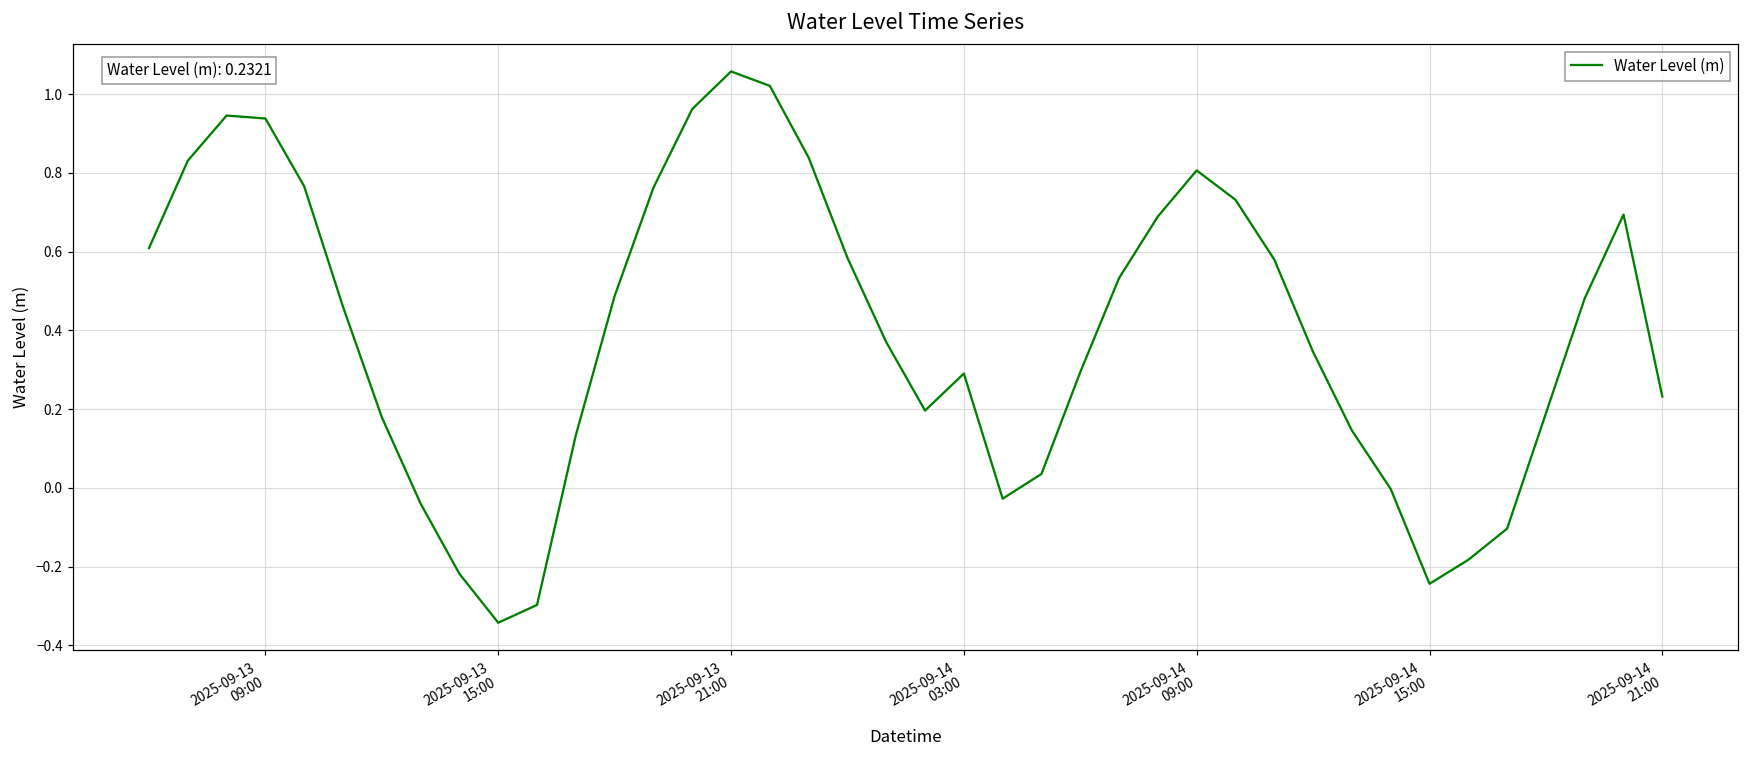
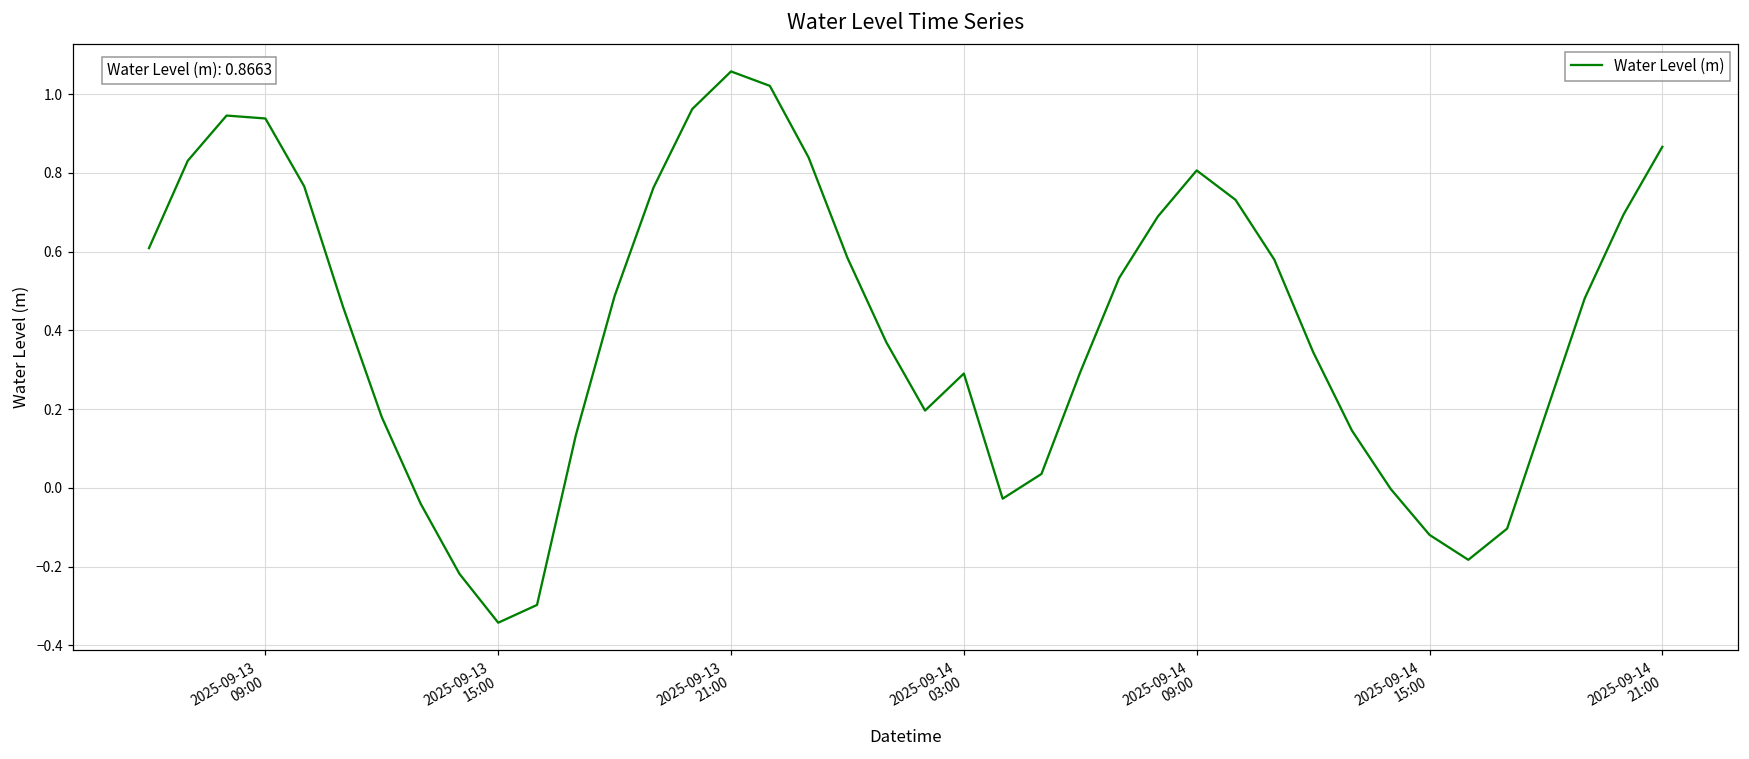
  {
-   "2025-09-14 15:00": -0.24,
-   "2025-09-14 21:00": 0.2321
+   "2025-09-14 15:00": -0.12,
+   "2025-09-14 21:00": 0.8663
  }
